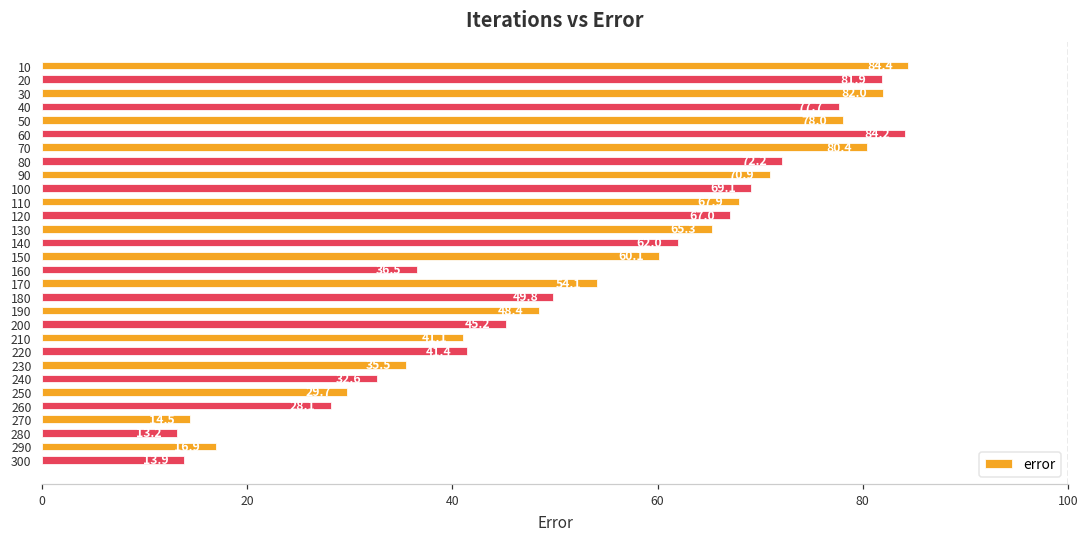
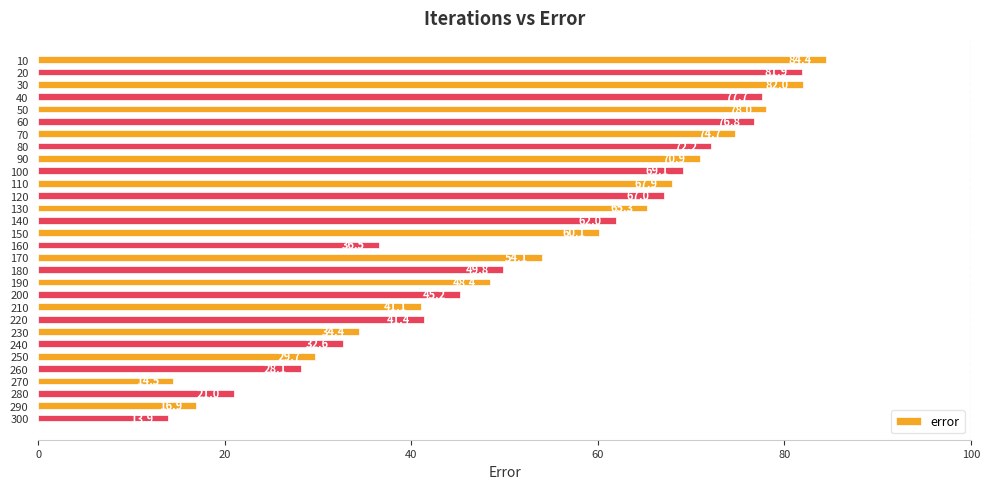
  {
    "10": 84,
    "20": 82,
    "30": 82,
    "40": 78,
    "50": 78,
-   "60": 84,
-   "70": 80,
+   "60": 77,
+   "70": 75,
    "80": 72,
    "90": 71,
    "100": 69,
    "110": 68,
    "120": 67,
    "130": 65,
    "140": 62,
    "150": 60,
    "160": 37,
    "170": 54,
    "180": 50,
    "190": 48,
    "200": 45,
    "210": 41,
    "220": 41,
-   "230": 36,
+   "230": 34,
    "240": 33,
    "250": 30,
    "260": 28,
    "270": 14,
-   "280": 13,
+   "280": 21,
    "290": 17,
    "300": 14
  }
